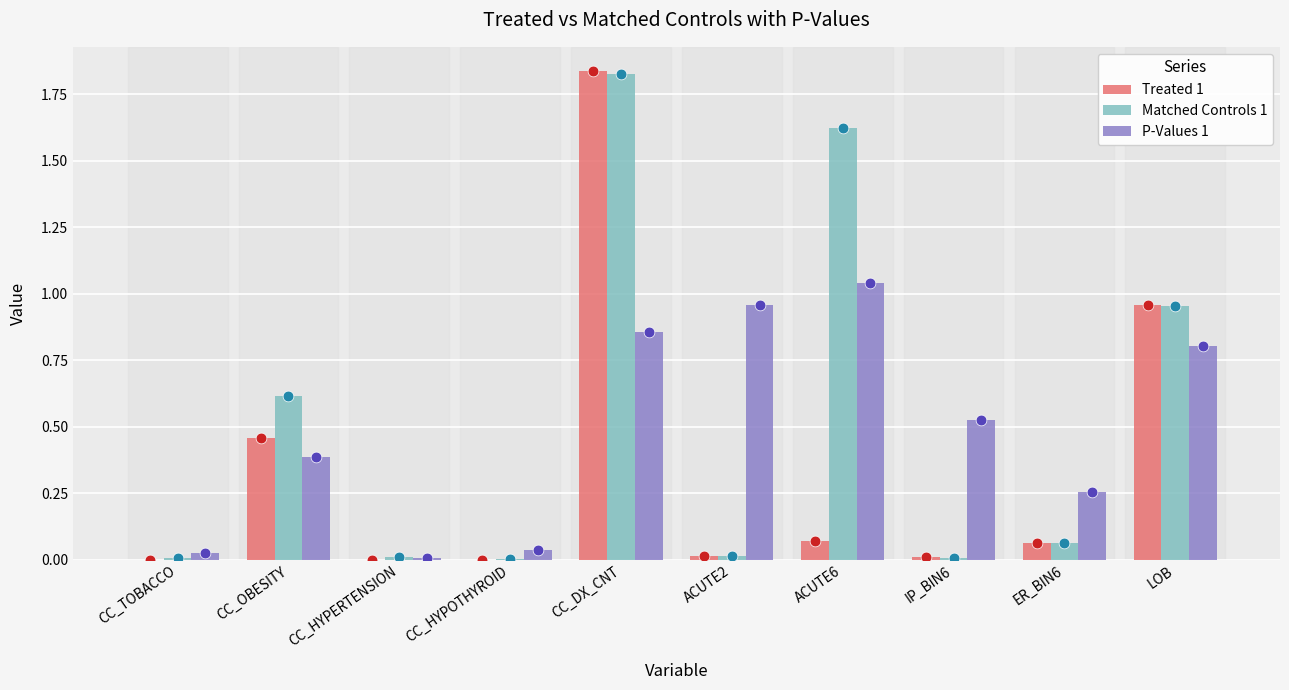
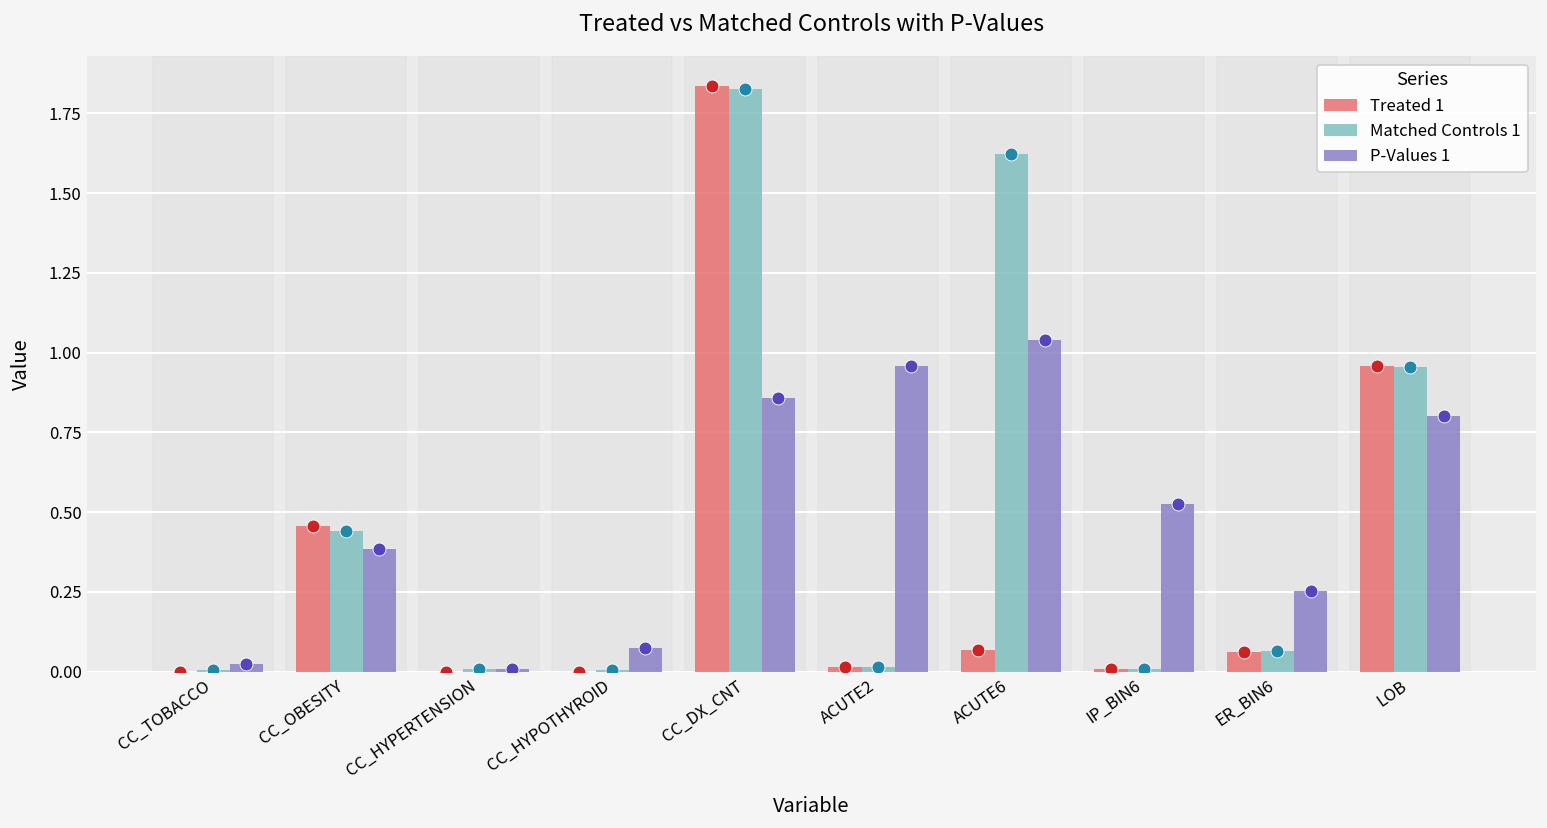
  {
    "Treated 1": {
      "CC_TOBACCO": 0.00,
      "CC_OBESITY": 0.46,
      "CC_HYPERTENSION": 0.00,
      "CC_HYPOTHYROID": 0.00,
      "CC_DX_CNT": 1.84,
      "ACUTE2": 0.01,
      "ACUTE6": 0.07,
      "ER_BIN6": 0.06,
      "LOB": 0.96
    },
    "Matched Controls 1": {
-     "CC_OBESITY": 0.62,
+     "CC_OBESITY": 0.44,
      "CC_DX_CNT": 1.83,
      "ACUTE2": 0.01,
      "ACUTE6": 1.62,
      "ER_BIN6": 0.06,
      "LOB": 0.96
    },
    "P-Values 1": {
      "CC_TOBACCO": 0.02,
      "CC_OBESITY": 0.39,
-     "CC_HYPOTHYROID": 0.04,
+     "CC_HYPOTHYROID": 0.07,
      "CC_DX_CNT": 0.86,
      "ACUTE2": 0.96,
      "ACUTE6": 1.04,
      "IP_BIN6": 0.53,
      "ER_BIN6": 0.25,
      "LOB": 0.80
    }
  }
